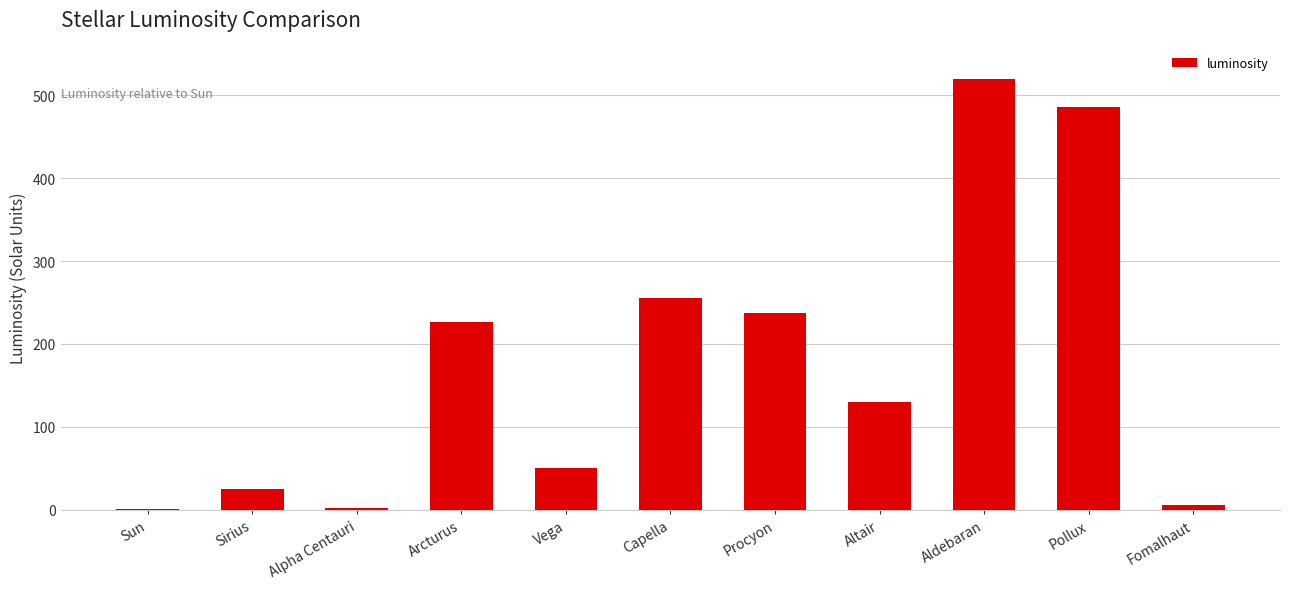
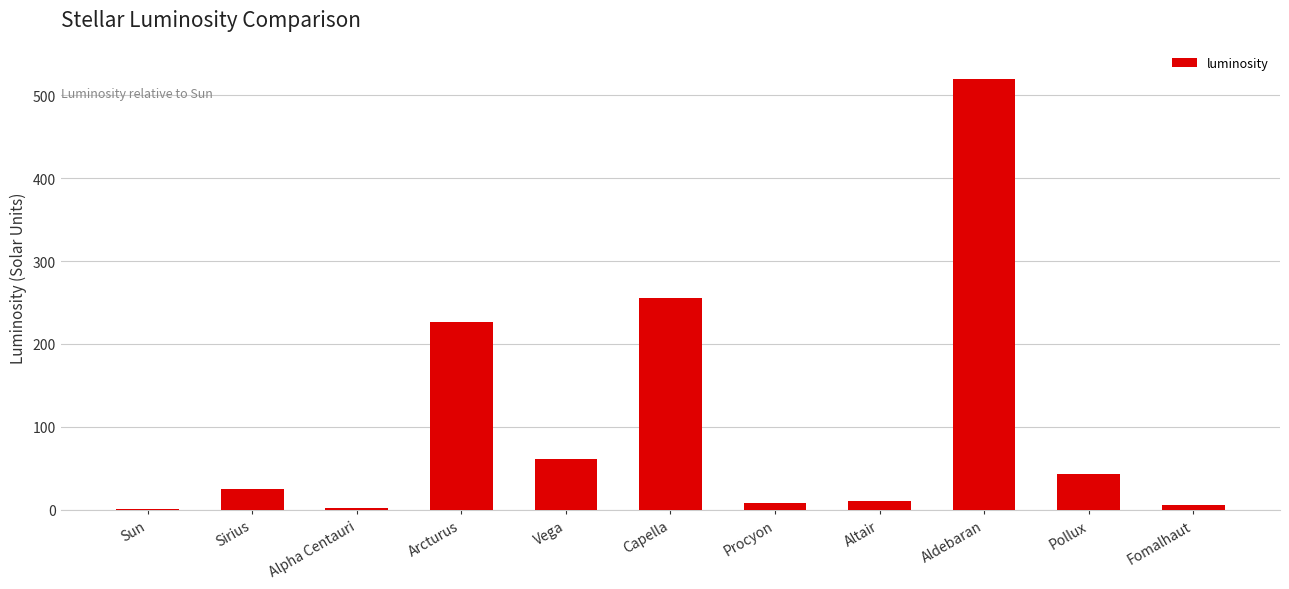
  {
    "Sirius": 30,
    "Arcturus": 230,
-   "Vega": 50,
+   "Vega": 60,
    "Capella": 260,
-   "Procyon": 240,
-   "Altair": 130,
+   "Procyon": 10,
+   "Altair": 10,
    "Aldebaran": 520,
-   "Pollux": 490,
+   "Pollux": 40,
    "Fomalhaut": 10
  }
